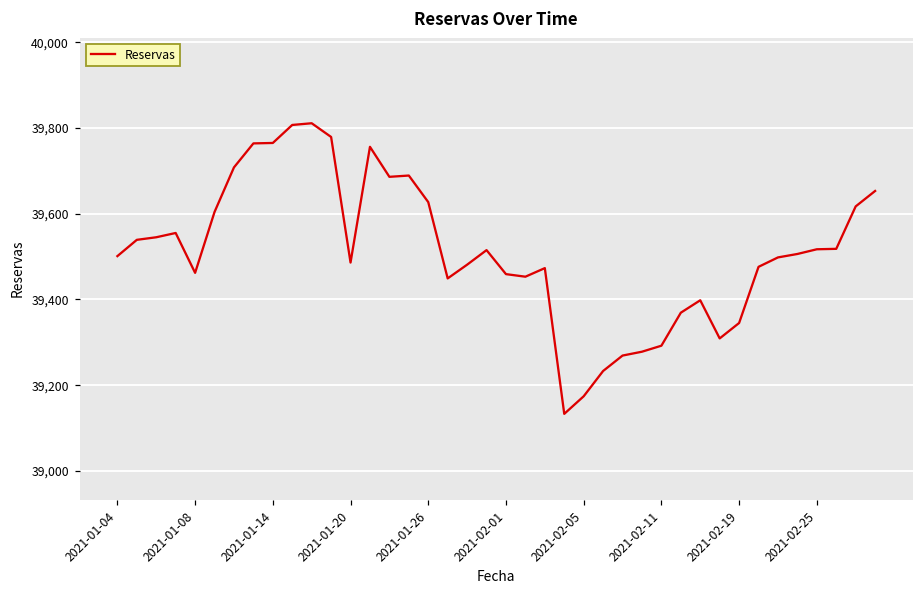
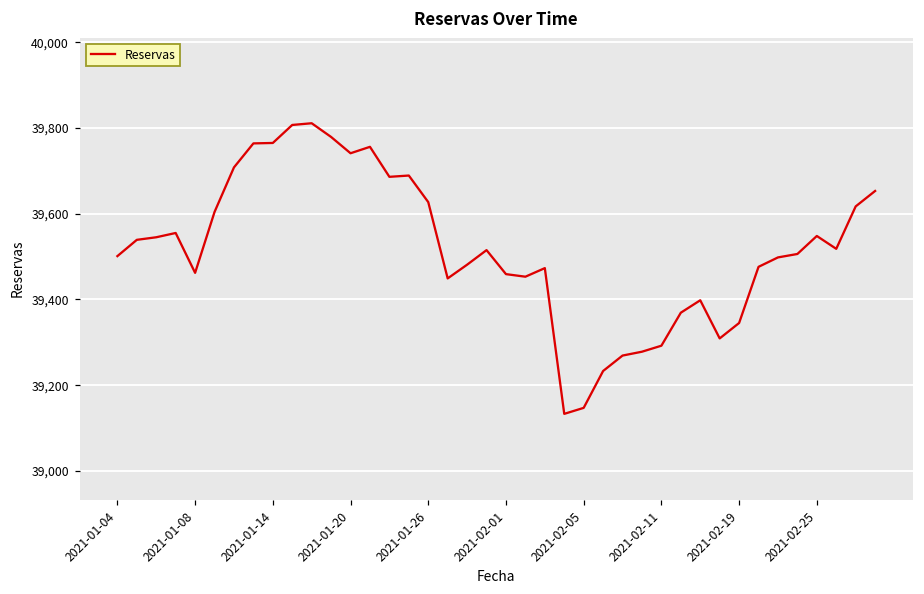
  {
    "2021-01-04": "39,500",
    "2021-01-08": "39,460",
    "2021-01-14": "39,770",
-   "2021-01-20": "39,490",
+   "2021-01-20": "39,740",
    "2021-01-26": "39,630",
    "2021-02-01": "39,460",
-   "2021-02-05": "39,170",
+   "2021-02-05": "39,150",
    "2021-02-11": "39,290",
    "2021-02-19": "39,350",
-   "2021-02-25": "39,520"
+   "2021-02-25": "39,550"
  }
